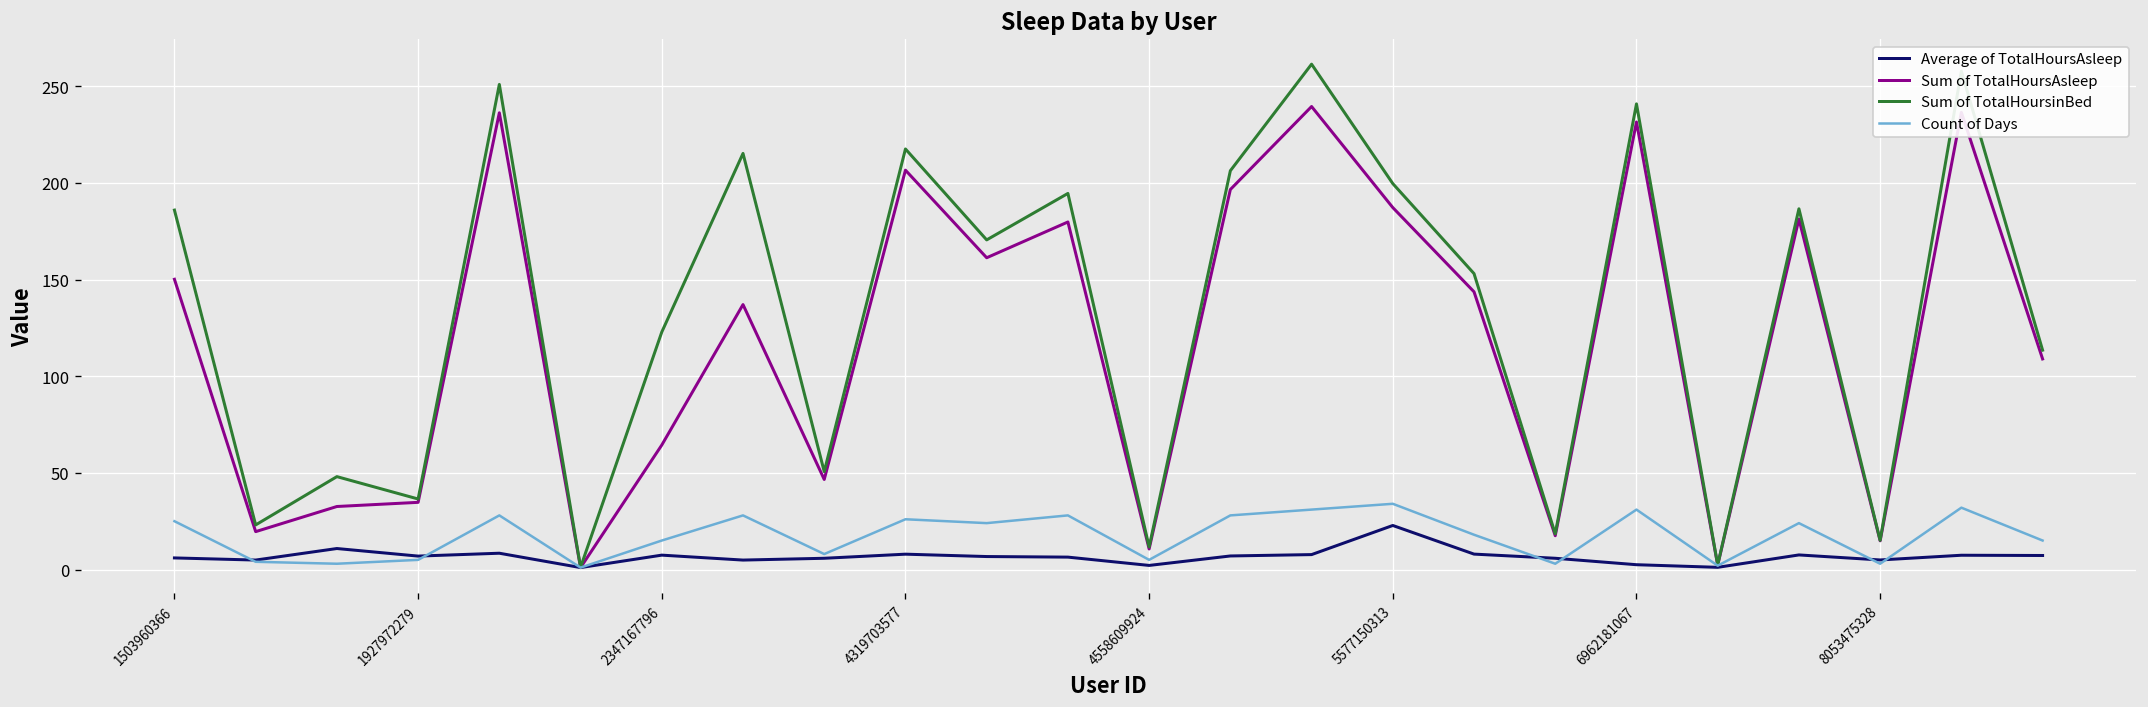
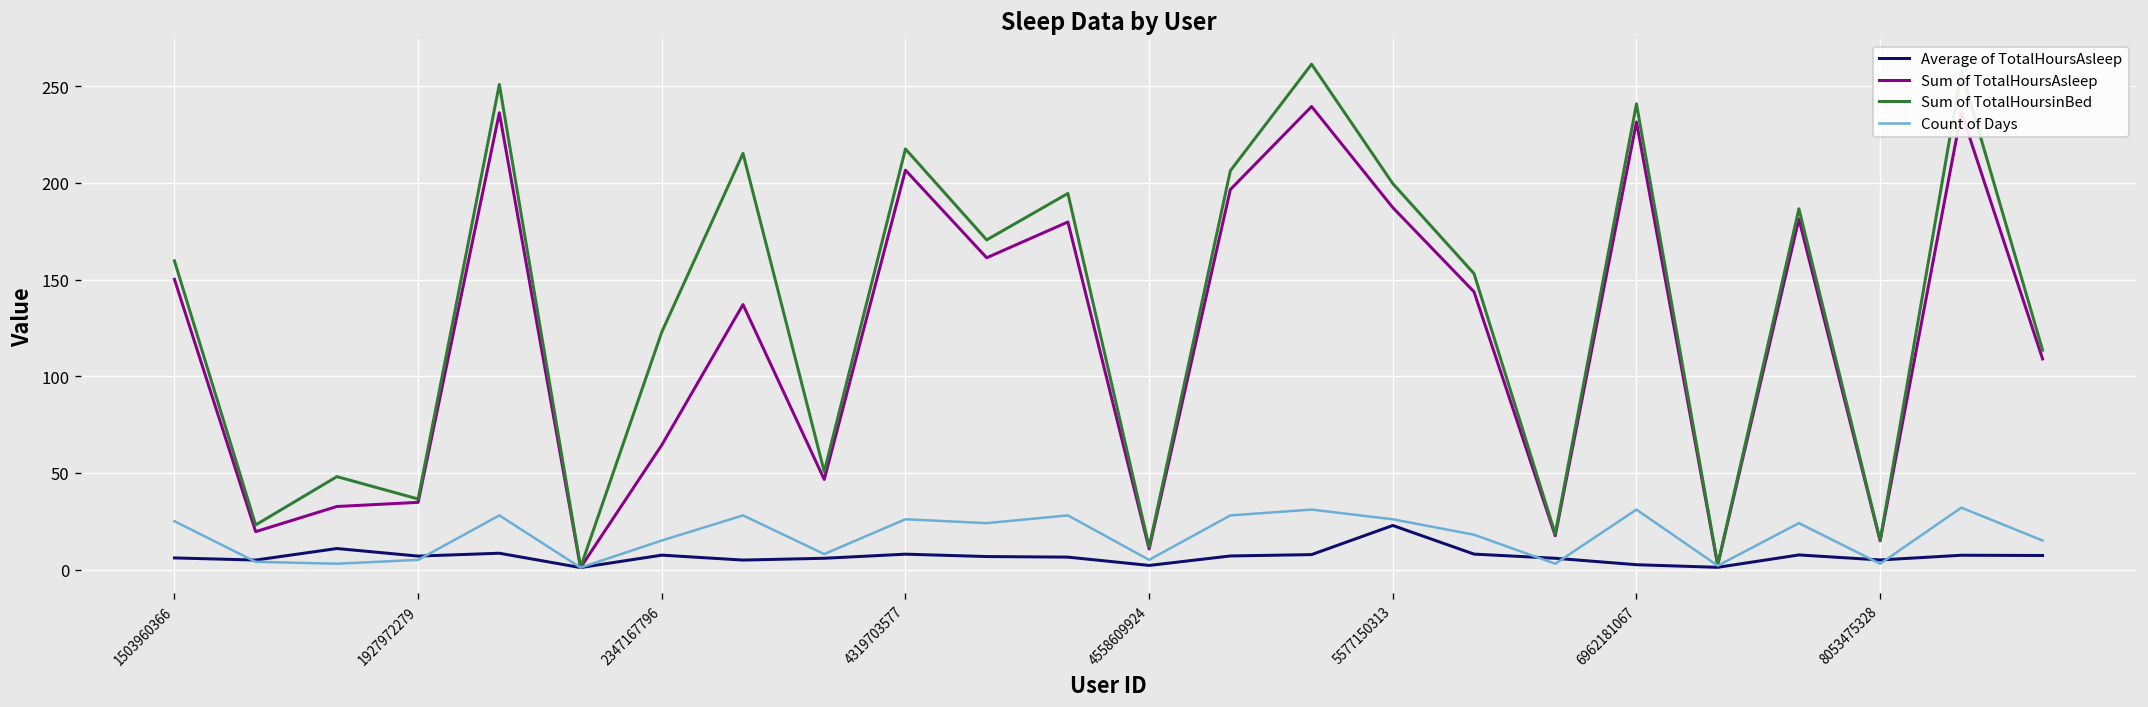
  {
    "Average of TotalHoursAsleep": {
      "1503960366": 6,
      "1927972279": 7,
      "2347167796": 7,
      "4319703577": 8,
      "4558609924": 2,
      "5577150313": 23,
      "6962181067": 2,
      "8053475328": 5
    },
    "Sum of TotalHoursAsleep": {
      "1503960366": 150,
      "1927972279": 35,
      "2347167796": 64,
      "4319703577": 207,
      "5577150313": 187,
      "6962181067": 231
    },
    "Sum of TotalHoursinBed": {
-     "1503960366": 186,
+     "1503960366": 160,
      "1927972279": 36,
      "2347167796": 123,
      "4319703577": 218,
      "5577150313": 200,
      "6962181067": 241
    },
    "Count of Days": {
      "1503960366": 25,
      "1927972279": 5,
      "2347167796": 15,
      "4319703577": 26,
      "4558609924": 5,
-     "5577150313": 34,
+     "5577150313": 26,
      "6962181067": 31,
      "8053475328": 3
    }
  }
